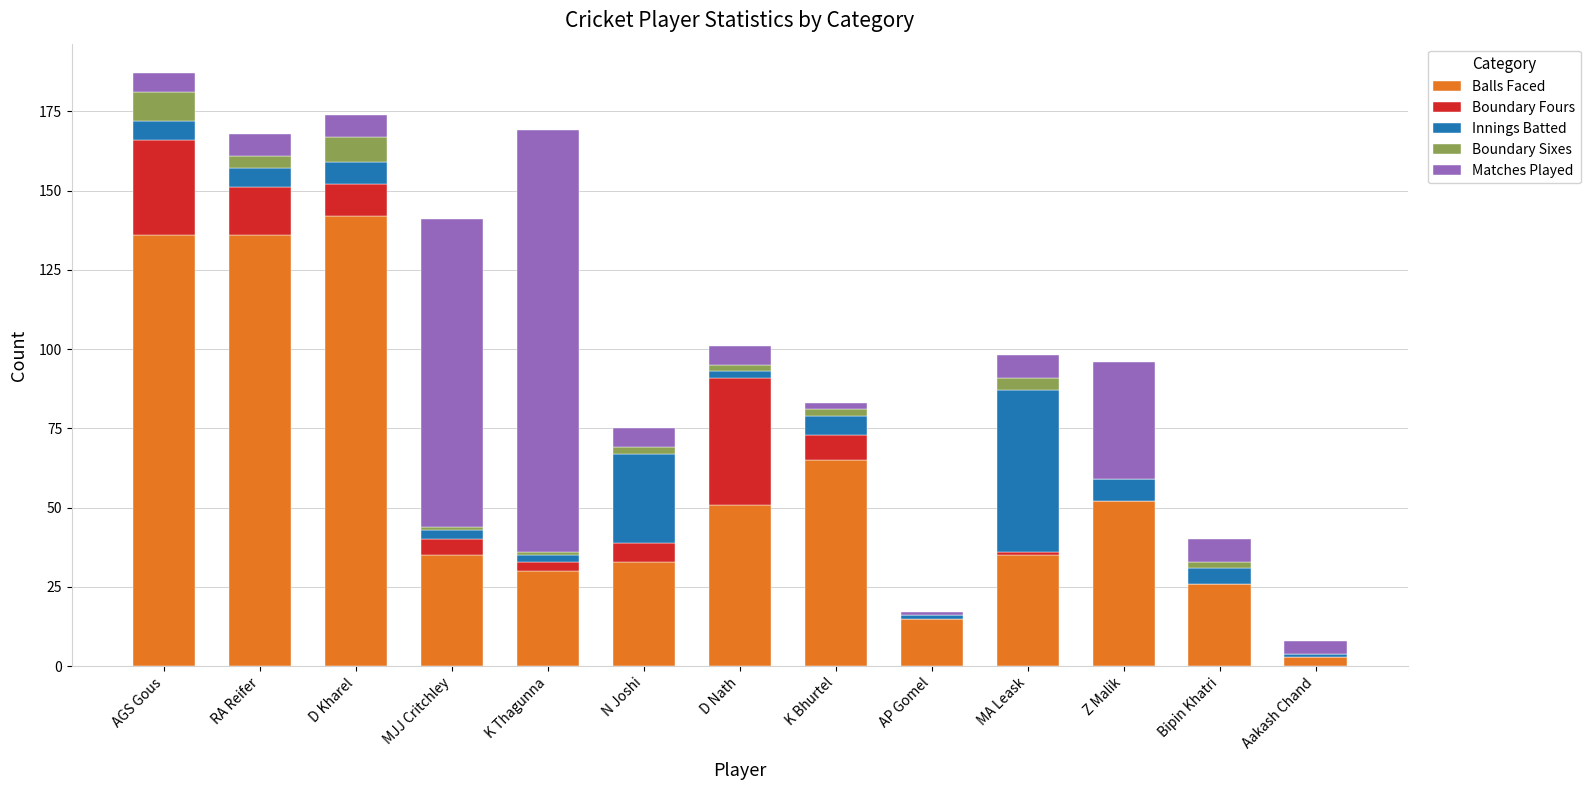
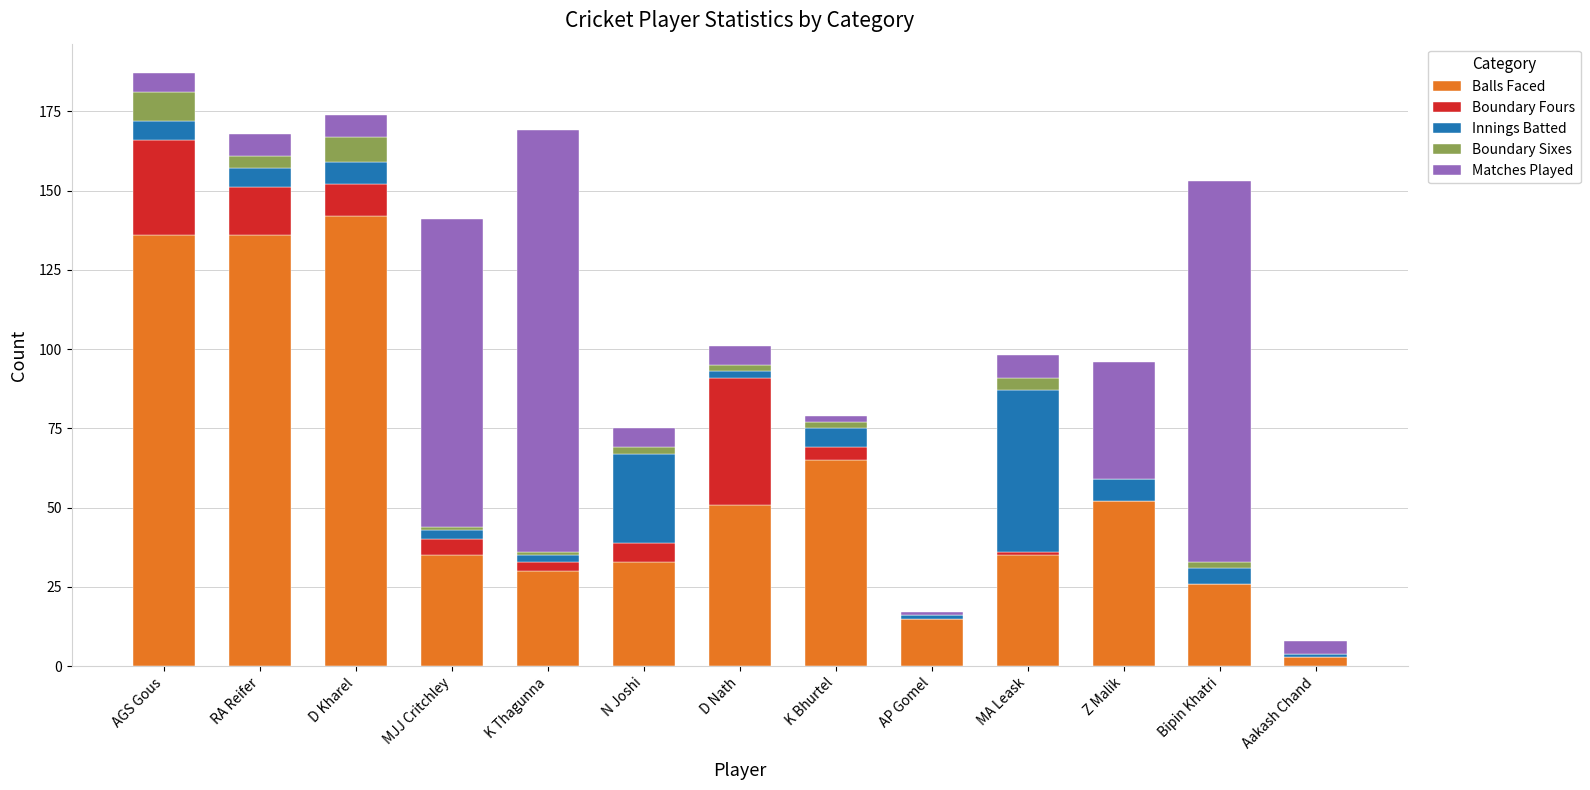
  {
    "Balls Faced": {
      "AGS Gous": 136,
      "RA Reifer": 136,
      "D Kharel": 142,
      "MJJ Critchley": 35,
      "K Thagunna": 30,
      "N Joshi": 33,
      "D Nath": 51,
      "K Bhurtel": 65,
      "AP Gomel": 15,
      "MA Leask": 35,
      "Z Malik": 52,
      "Bipin Khatri": 26,
      "Aakash Chand": 3
    },
    "Boundary Fours": {
      "AGS Gous": 30,
      "RA Reifer": 15,
      "D Kharel": 10,
      "MJJ Critchley": 5,
      "K Thagunna": 3,
      "N Joshi": 6,
      "D Nath": 40,
-     "K Bhurtel": 8,
+     "K Bhurtel": 4,
      "AP Gomel": 0,
      "MA Leask": 1,
      "Z Malik": 0,
      "Bipin Khatri": 0,
      "Aakash Chand": 0
    },
    "Innings Batted": {
      "AGS Gous": 6,
      "RA Reifer": 6,
      "D Kharel": 7,
      "MJJ Critchley": 3,
      "K Thagunna": 2,
      "N Joshi": 28,
      "D Nath": 2,
      "K Bhurtel": 6,
      "AP Gomel": 1,
      "MA Leask": 51,
      "Z Malik": 7,
      "Bipin Khatri": 5,
      "Aakash Chand": 1
    },
    "Boundary Sixes": {
      "AGS Gous": 9,
      "RA Reifer": 4,
      "D Kharel": 8,
      "MJJ Critchley": 1,
      "K Thagunna": 1,
      "N Joshi": 2,
      "D Nath": 2,
      "K Bhurtel": 2,
      "AP Gomel": 0,
      "MA Leask": 4,
      "Z Malik": 0,
      "Bipin Khatri": 2,
      "Aakash Chand": 0
    },
    "Matches Played": {
      "AGS Gous": 6,
      "RA Reifer": 7,
      "D Kharel": 7,
      "MJJ Critchley": 97,
      "K Thagunna": 133,
      "N Joshi": 6,
      "D Nath": 6,
      "K Bhurtel": 2,
      "AP Gomel": 1,
      "MA Leask": 7,
      "Z Malik": 37,
-     "Bipin Khatri": 7,
+     "Bipin Khatri": 120,
      "Aakash Chand": 4
    }
  }
